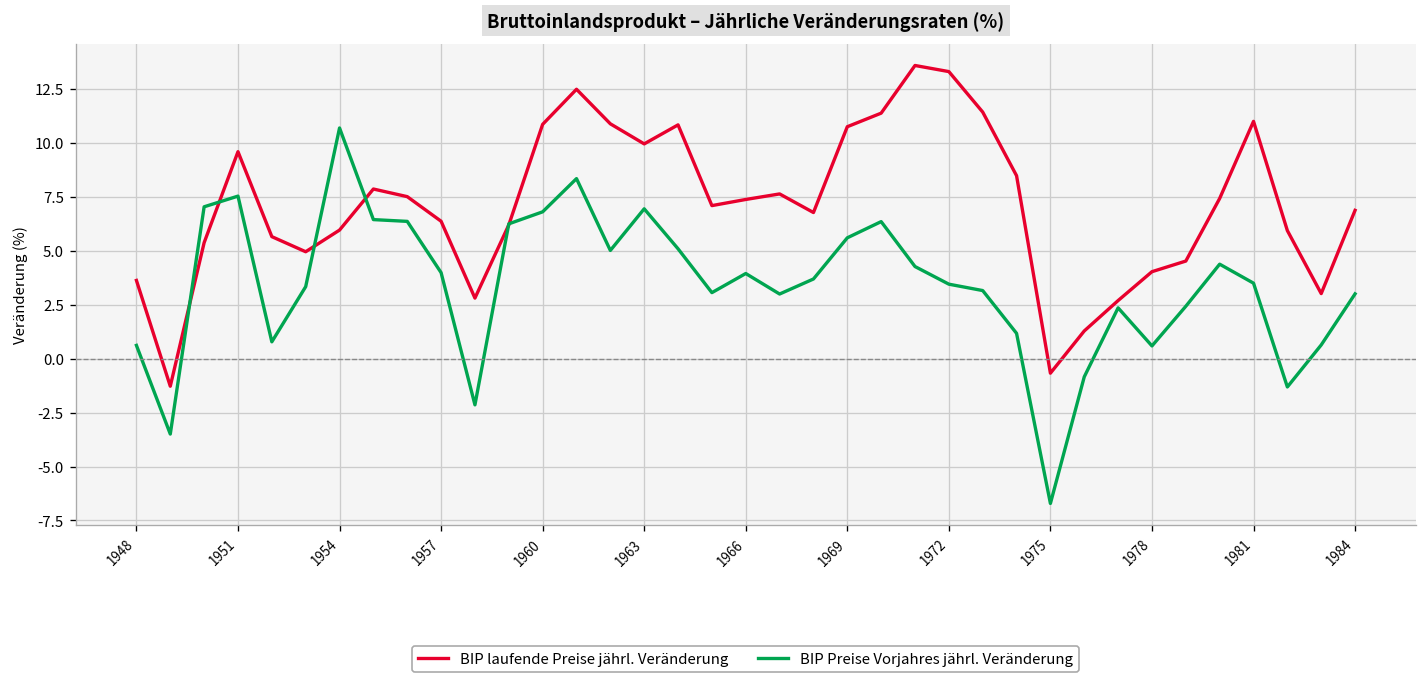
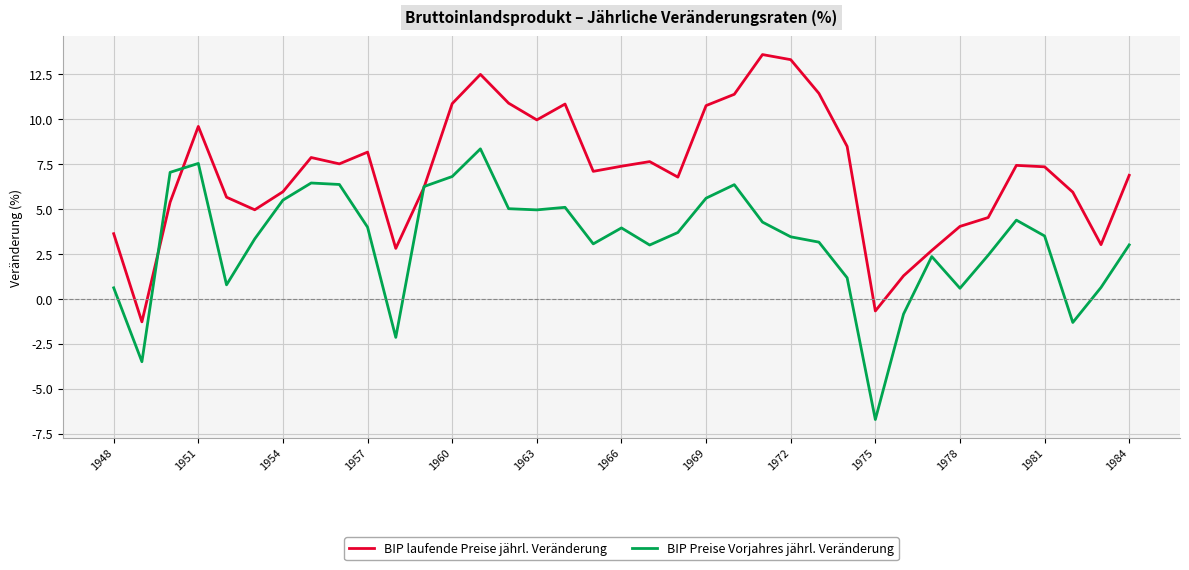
  {
    "BIP laufende Preise jährl. Veränderung": {
      "1948": 3.6,
      "1951": 9.6,
      "1954": 6.0,
-     "1957": 6.4,
+     "1957": 8.2,
      "1960": 10.9,
      "1963": 10.0,
      "1966": 7.4,
      "1969": 10.8,
      "1972": 13.3,
      "1975": -0.7,
      "1978": 4.0,
-     "1981": 11.0,
+     "1981": 7.4,
      "1984": 6.9
    },
    "BIP Preise Vorjahres jährl. Veränderung": {
      "1948": 0.6,
      "1951": 7.5,
-     "1954": 10.7,
+     "1954": 5.5,
      "1957": 4.0,
      "1960": 6.8,
-     "1963": 7.0,
+     "1963": 5.0,
      "1966": 4.0,
      "1969": 5.6,
      "1972": 3.5,
      "1975": -6.7,
      "1978": 0.6,
      "1981": 3.5,
      "1984": 3.0
    }
  }
